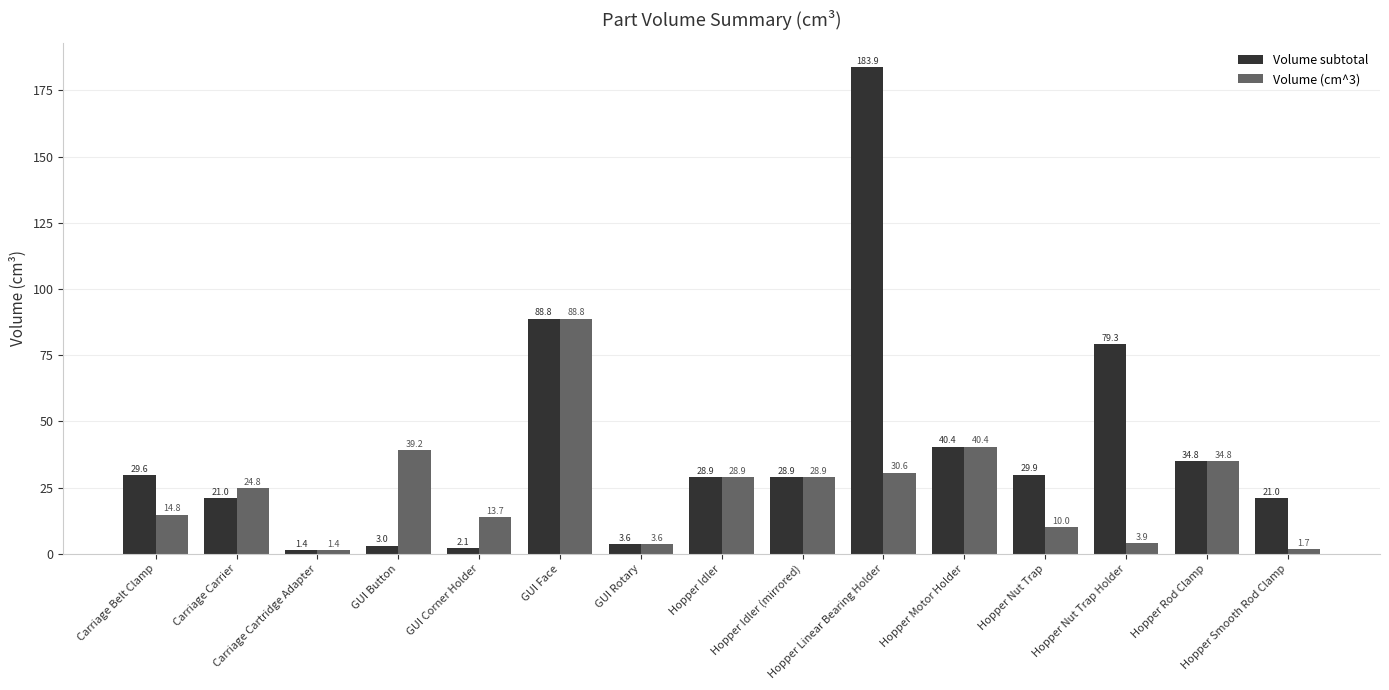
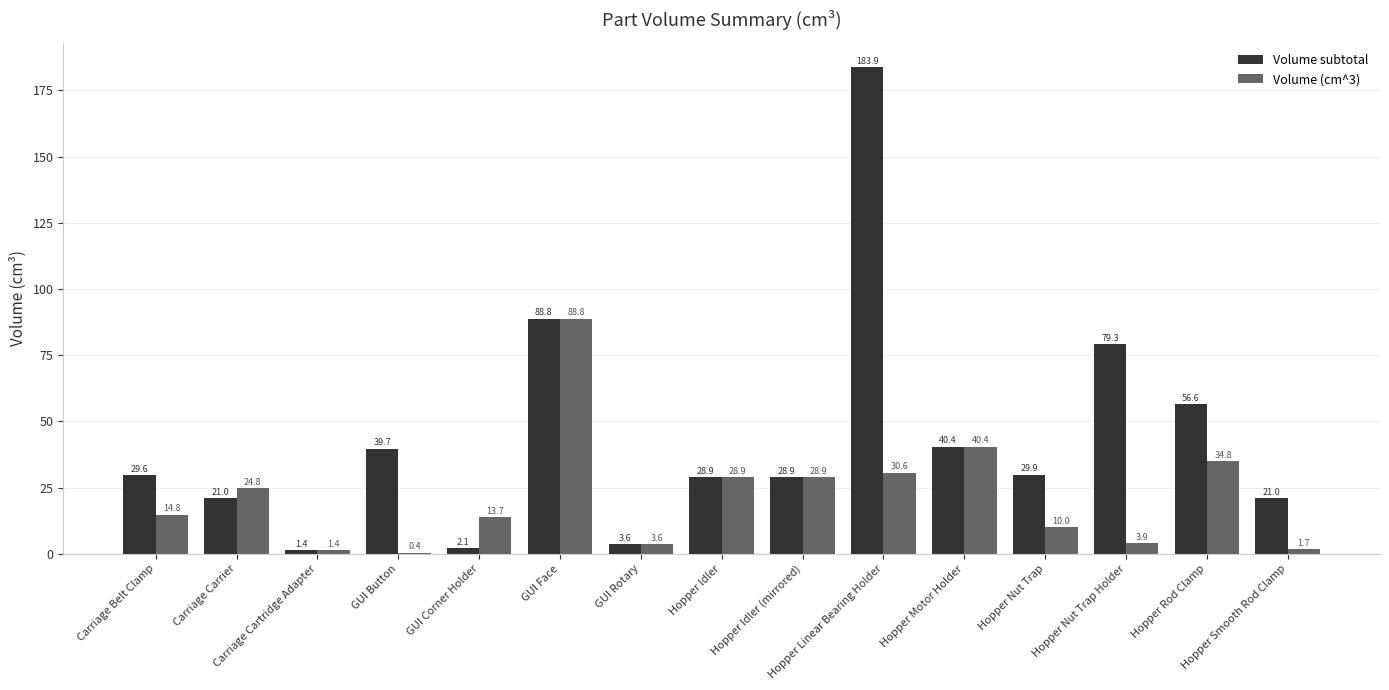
  {
    "Volume subtotal": {
      "Carriage Belt Clamp": 29.6,
      "Carriage Carrier": 21.0,
      "Carriage Cartridge Adapter": 1.4,
-     "GUI Button": 3.0,
+     "GUI Button": 39.7,
      "GUI Corner Holder": 2.1,
      "GUI Face": 88.8,
      "GUI Rotary": 3.6,
      "Hopper Idler": 28.9,
      "Hopper Idler (mirrored)": 28.9,
      "Hopper Linear Bearing Holder": 183.9,
      "Hopper Motor Holder": 40.4,
      "Hopper Nut Trap": 29.9,
      "Hopper Nut Trap Holder": 79.3,
-     "Hopper Rod Clamp": 34.8,
+     "Hopper Rod Clamp": 56.6,
      "Hopper Smooth Rod Clamp": 21.0
    },
    "Volume (cm^3)": {
      "Carriage Belt Clamp": 14.8,
      "Carriage Carrier": 24.8,
      "Carriage Cartridge Adapter": 1.4,
-     "GUI Button": 39.2,
+     "GUI Button": 0.4,
      "GUI Corner Holder": 13.7,
      "GUI Face": 88.8,
      "GUI Rotary": 3.6,
      "Hopper Idler": 28.9,
      "Hopper Idler (mirrored)": 28.9,
      "Hopper Linear Bearing Holder": 30.6,
      "Hopper Motor Holder": 40.4,
      "Hopper Nut Trap": 10.0,
      "Hopper Nut Trap Holder": 3.9,
      "Hopper Rod Clamp": 34.8,
      "Hopper Smooth Rod Clamp": 1.7
    }
  }
